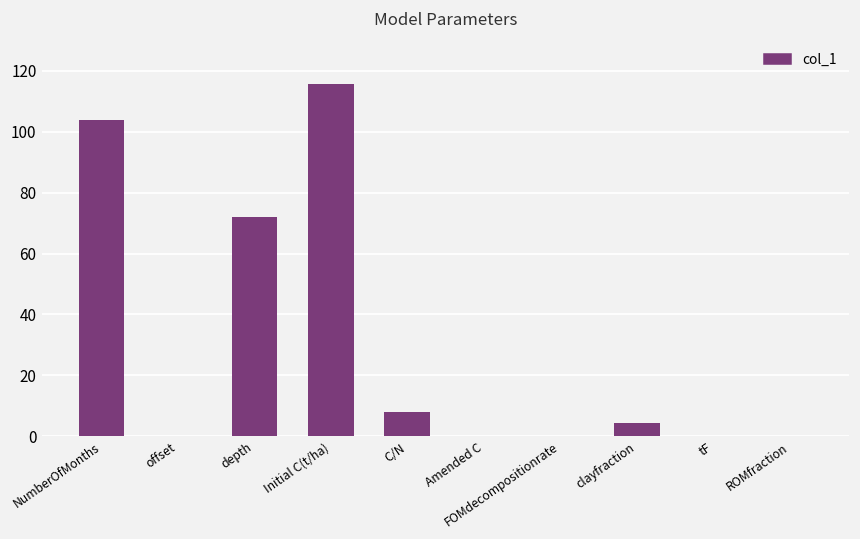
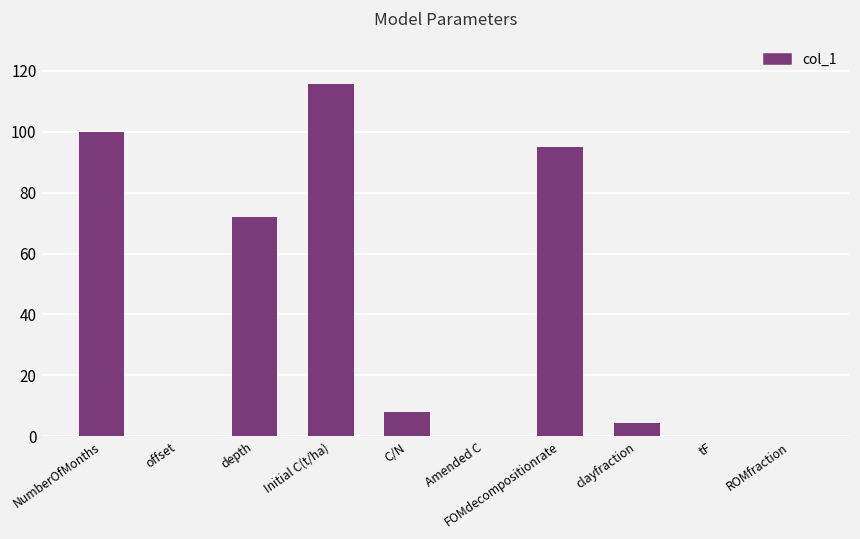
  {
-   "NumberOfMonths": 104,
+   "NumberOfMonths": 100,
    "offset": 0,
    "depth": 72,
    "Initial C(t/ha)": 116,
    "C/N": 8,
    "Amended C": 0,
-   "FOMdecompositionrate": 0,
+   "FOMdecompositionrate": 95,
    "clayfraction": 4
  }
